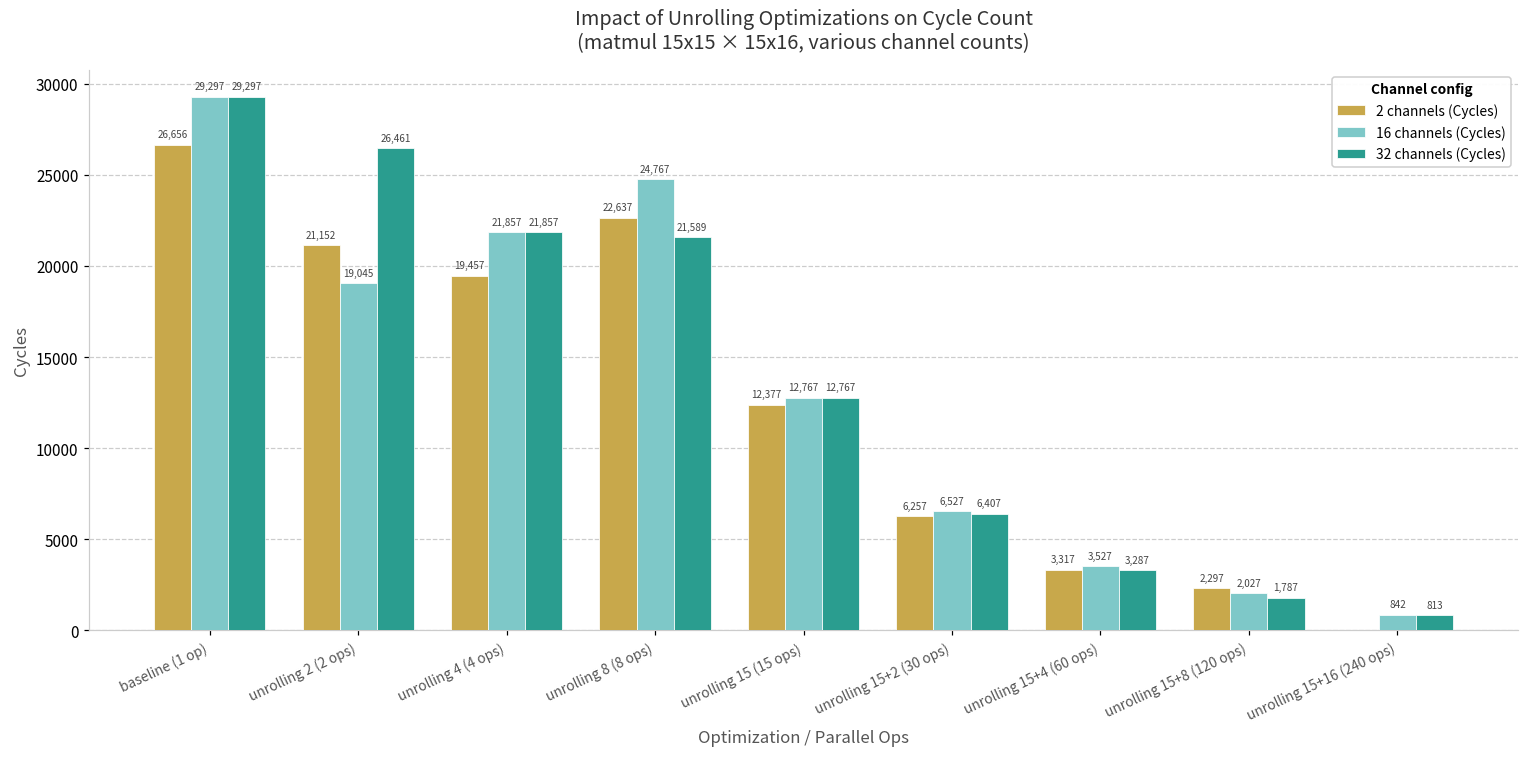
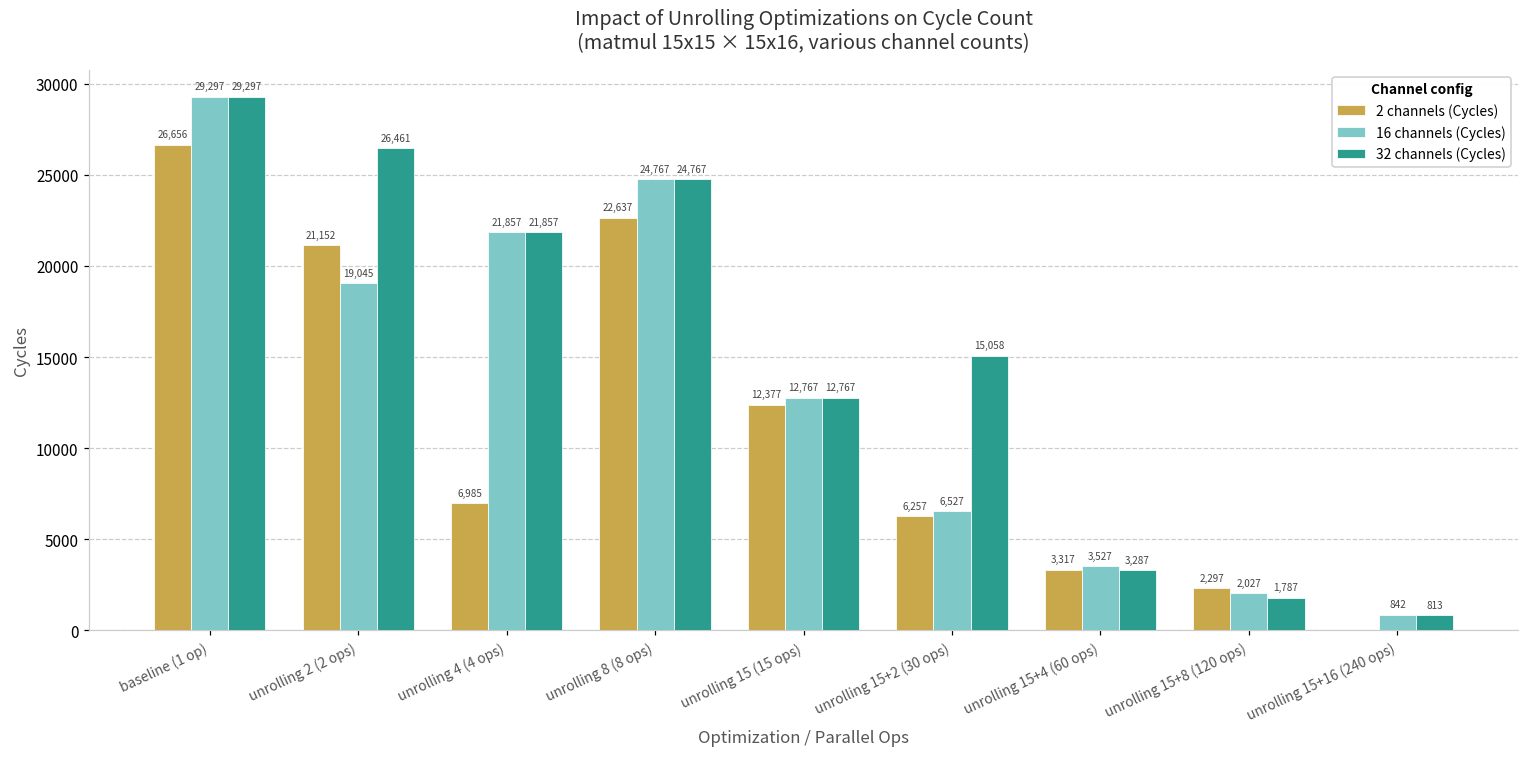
  {
    "2 channels (Cycles)": {
      "baseline (1 op)": "26,656",
      "unrolling 2 (2 ops)": "21,152",
-     "unrolling 4 (4 ops)": "19,457",
+     "unrolling 4 (4 ops)": "6,985",
      "unrolling 8 (8 ops)": "22,637",
      "unrolling 15 (15 ops)": "12,377",
      "unrolling 15+2 (30 ops)": "6,257",
      "unrolling 15+4 (60 ops)": "3,317",
      "unrolling 15+8 (120 ops)": "2,297"
    },
    "16 channels (Cycles)": {
      "baseline (1 op)": "29,297",
      "unrolling 2 (2 ops)": "19,045",
      "unrolling 4 (4 ops)": "21,857",
      "unrolling 8 (8 ops)": "24,767",
      "unrolling 15 (15 ops)": "12,767",
      "unrolling 15+2 (30 ops)": "6,527",
      "unrolling 15+4 (60 ops)": "3,527",
      "unrolling 15+8 (120 ops)": "2,027",
      "unrolling 15+16 (240 ops)": "842"
    },
    "32 channels (Cycles)": {
      "baseline (1 op)": "29,297",
      "unrolling 2 (2 ops)": "26,461",
      "unrolling 4 (4 ops)": "21,857",
-     "unrolling 8 (8 ops)": "21,589",
+     "unrolling 8 (8 ops)": "24,767",
      "unrolling 15 (15 ops)": "12,767",
-     "unrolling 15+2 (30 ops)": "6,407",
+     "unrolling 15+2 (30 ops)": "15,058",
      "unrolling 15+4 (60 ops)": "3,287",
      "unrolling 15+8 (120 ops)": "1,787",
      "unrolling 15+16 (240 ops)": "813"
    }
  }
